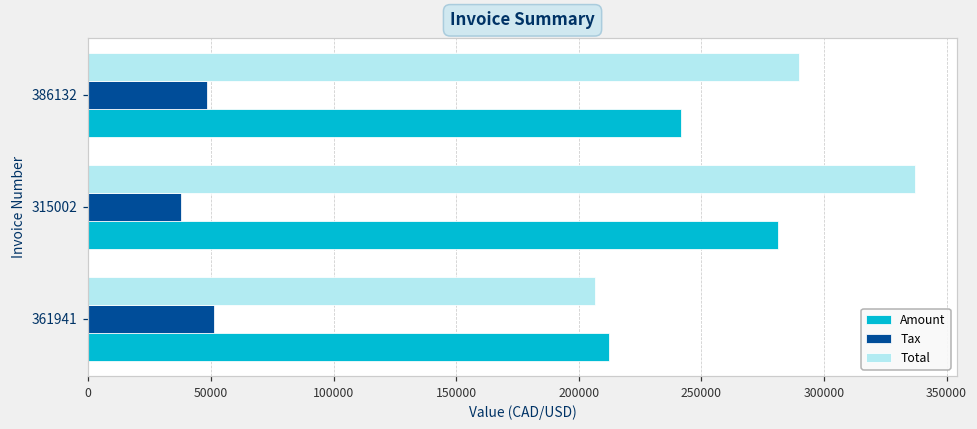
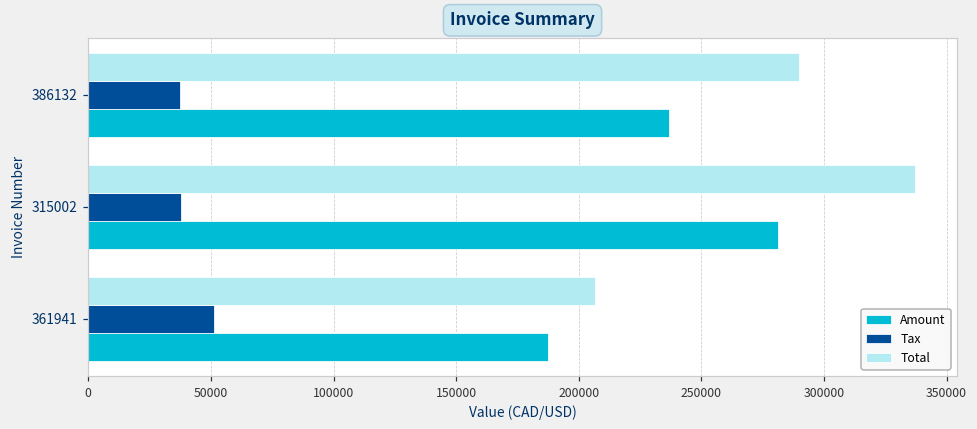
  {
    "Amount": {
-     "386132": 242000,
+     "386132": 237000,
      "315002": 281000,
-     "361941": 212000
+     "361941": 188000
    },
    "Tax": {
-     "386132": 48000,
+     "386132": 37000,
      "315002": 38000,
      "361941": 51000
    },
    "Total": {
      "386132": 290000,
      "315002": 337000,
      "361941": 206000
    }
  }
